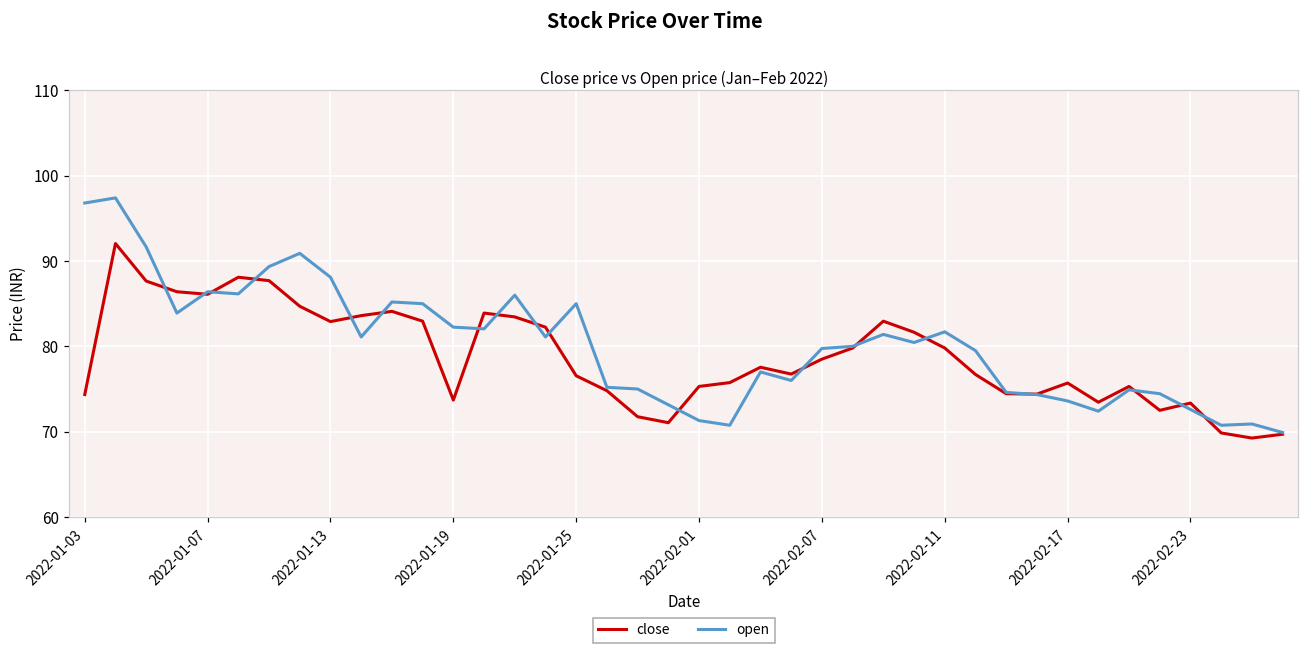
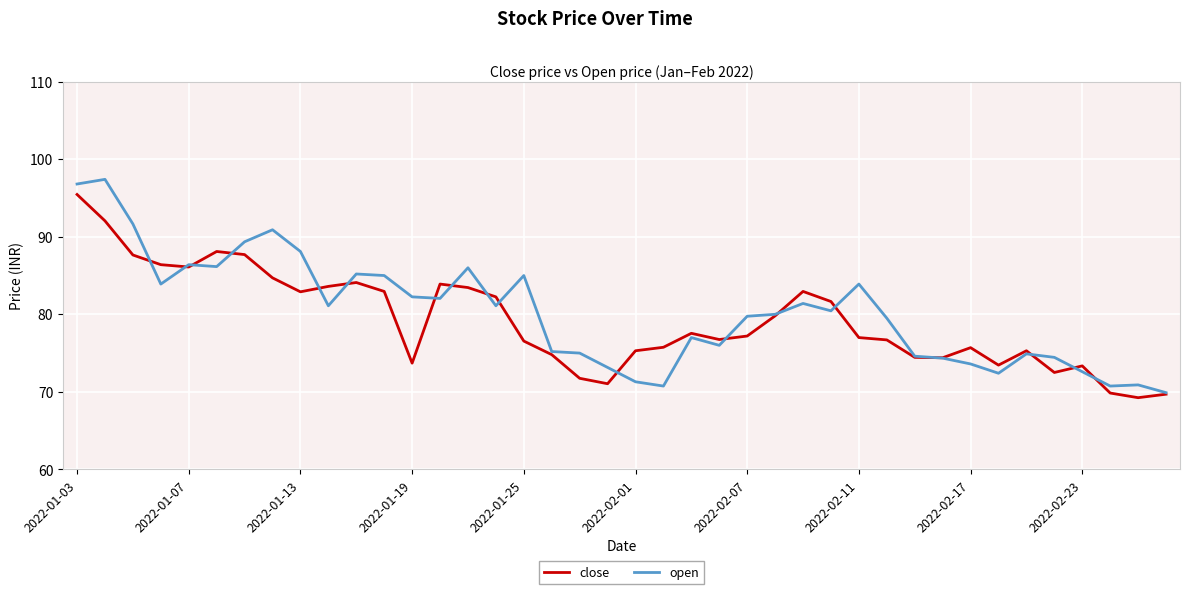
  {
    "close": {
-     "2022-01-03": 74,
+     "2022-01-03": 95,
      "2022-01-13": 83,
      "2022-01-19": 74,
      "2022-01-25": 77,
      "2022-02-01": 75,
-     "2022-02-07": 79,
-     "2022-02-11": 80,
+     "2022-02-07": 77,
+     "2022-02-11": 77,
      "2022-02-17": 76,
      "2022-02-23": 73
    },
    "open": {
      "2022-01-03": 97,
      "2022-01-13": 88,
      "2022-01-19": 82,
      "2022-01-25": 85,
      "2022-02-01": 71,
      "2022-02-07": 80,
-     "2022-02-11": 82,
+     "2022-02-11": 84,
      "2022-02-17": 74,
      "2022-02-23": 73
    }
  }
